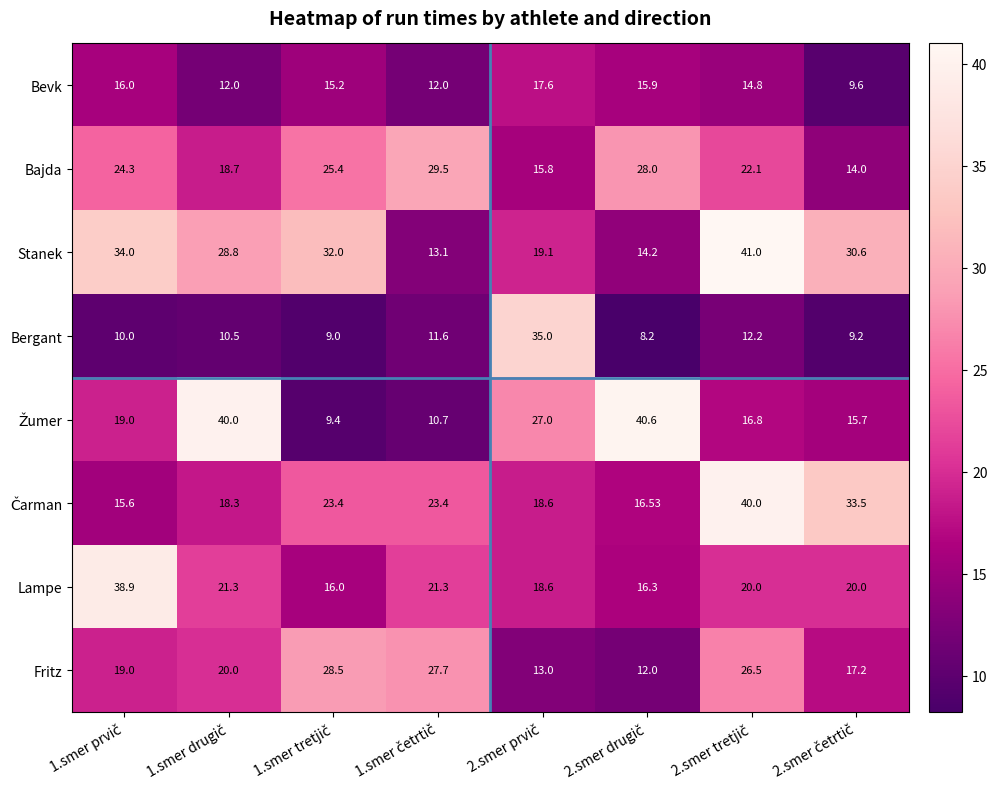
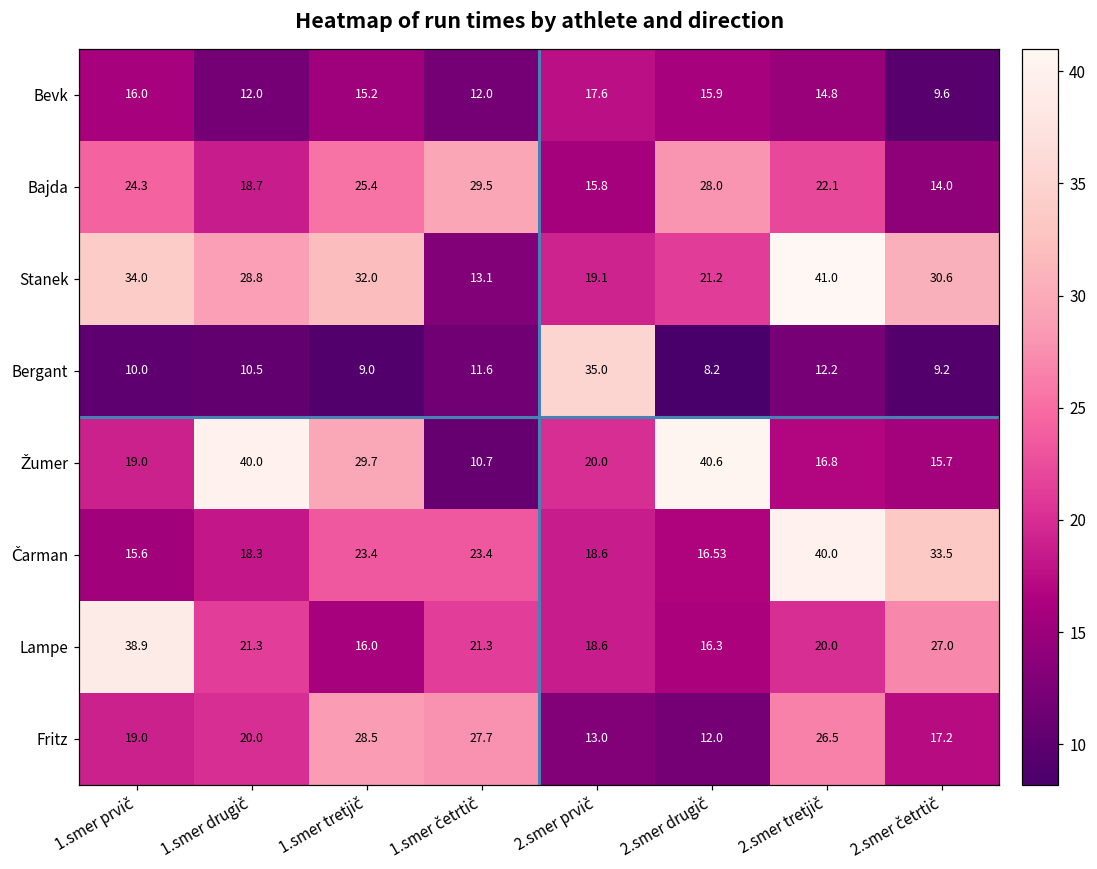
  {
    "Bevk": {
      "1.smer prvič": 16.0,
      "1.smer drugič": 12.0,
      "1.smer tretjič": 15.2,
      "1.smer četrtič": 12.0,
      "2.smer prvič": 17.6,
      "2.smer drugič": 15.9,
      "2.smer tretjič": 14.8,
      "2.smer četrtič": 9.6
    },
    "Bajda": {
      "1.smer prvič": 24.3,
      "1.smer drugič": 18.7,
      "1.smer tretjič": 25.4,
      "1.smer četrtič": 29.5,
      "2.smer prvič": 15.8,
      "2.smer drugič": 28.0,
      "2.smer tretjič": 22.1,
      "2.smer četrtič": 14.0
    },
    "Stanek": {
      "1.smer prvič": 34.0,
      "1.smer drugič": 28.8,
      "1.smer tretjič": 32.0,
      "1.smer četrtič": 13.1,
      "2.smer prvič": 19.1,
-     "2.smer drugič": 14.2,
+     "2.smer drugič": 21.2,
      "2.smer tretjič": 41.0,
      "2.smer četrtič": 30.6
    },
    "Bergant": {
      "1.smer prvič": 10.0,
      "1.smer drugič": 10.5,
      "1.smer tretjič": 9.0,
      "1.smer četrtič": 11.6,
      "2.smer prvič": 35.0,
      "2.smer drugič": 8.2,
      "2.smer tretjič": 12.2,
      "2.smer četrtič": 9.2
    },
    "Žumer": {
      "1.smer prvič": 19.0,
      "1.smer drugič": 40.0,
-     "1.smer tretjič": 9.4,
+     "1.smer tretjič": 29.7,
      "1.smer četrtič": 10.7,
-     "2.smer prvič": 27.0,
+     "2.smer prvič": 20.0,
      "2.smer drugič": 40.6,
      "2.smer tretjič": 16.8,
      "2.smer četrtič": 15.7
    },
    "Čarman": {
      "1.smer prvič": 15.6,
      "1.smer drugič": 18.3,
      "1.smer tretjič": 23.4,
      "1.smer četrtič": 23.4,
      "2.smer prvič": 18.6,
      "2.smer drugič": 16.53,
      "2.smer tretjič": 40.0,
      "2.smer četrtič": 33.5
    },
    "Lampe": {
      "1.smer prvič": 38.9,
      "1.smer drugič": 21.3,
      "1.smer tretjič": 16.0,
      "1.smer četrtič": 21.3,
      "2.smer prvič": 18.6,
      "2.smer drugič": 16.3,
      "2.smer tretjič": 20.0,
-     "2.smer četrtič": 20.0
+     "2.smer četrtič": 27.0
    },
    "Fritz": {
      "1.smer prvič": 19.0,
      "1.smer drugič": 20.0,
      "1.smer tretjič": 28.5,
      "1.smer četrtič": 27.7,
      "2.smer prvič": 13.0,
      "2.smer drugič": 12.0,
      "2.smer tretjič": 26.5,
      "2.smer četrtič": 17.2
    }
  }
